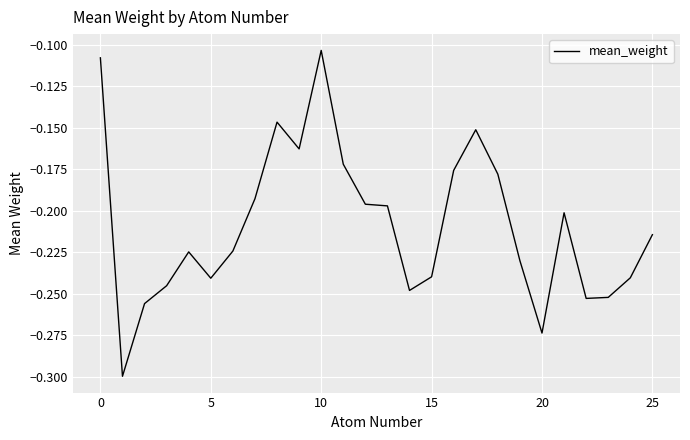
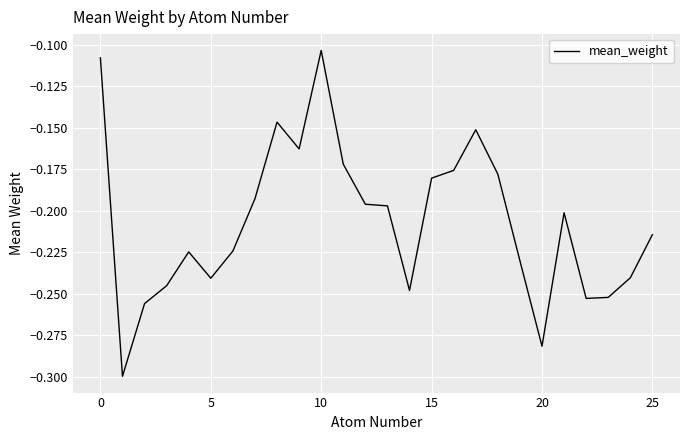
  {
    "0": -0.108,
    "5": -0.241,
    "10": -0.104,
-   "15": -0.240,
-   "20": -0.274,
+   "15": -0.180,
+   "20": -0.282,
    "25": -0.214
  }
